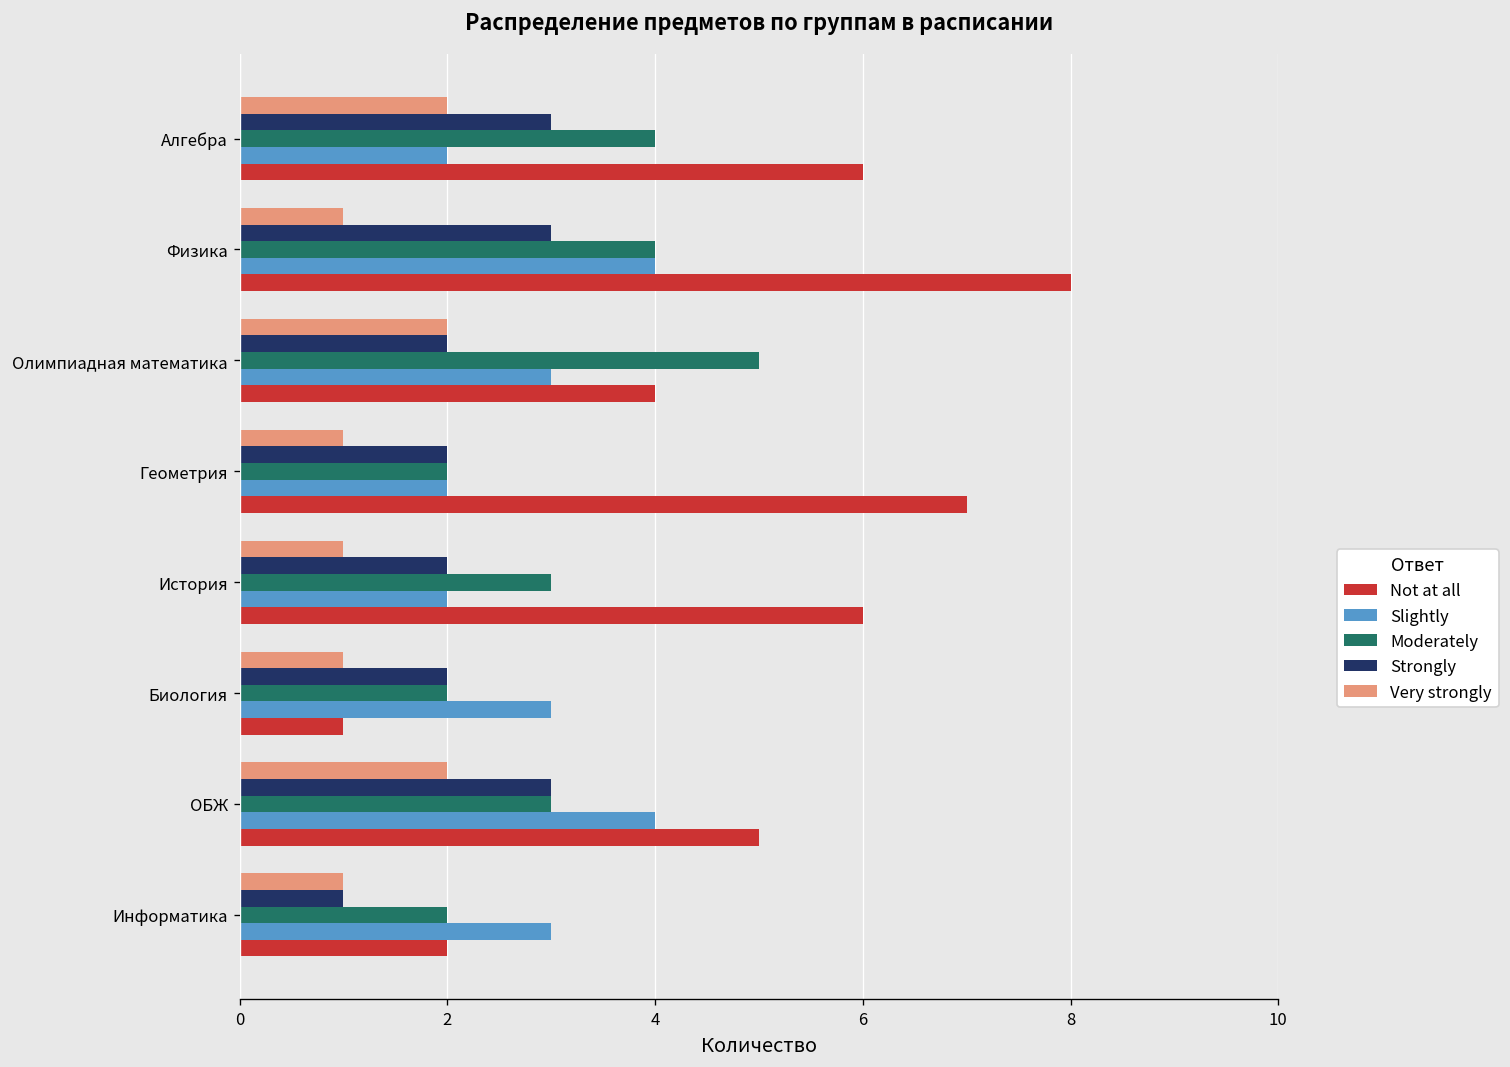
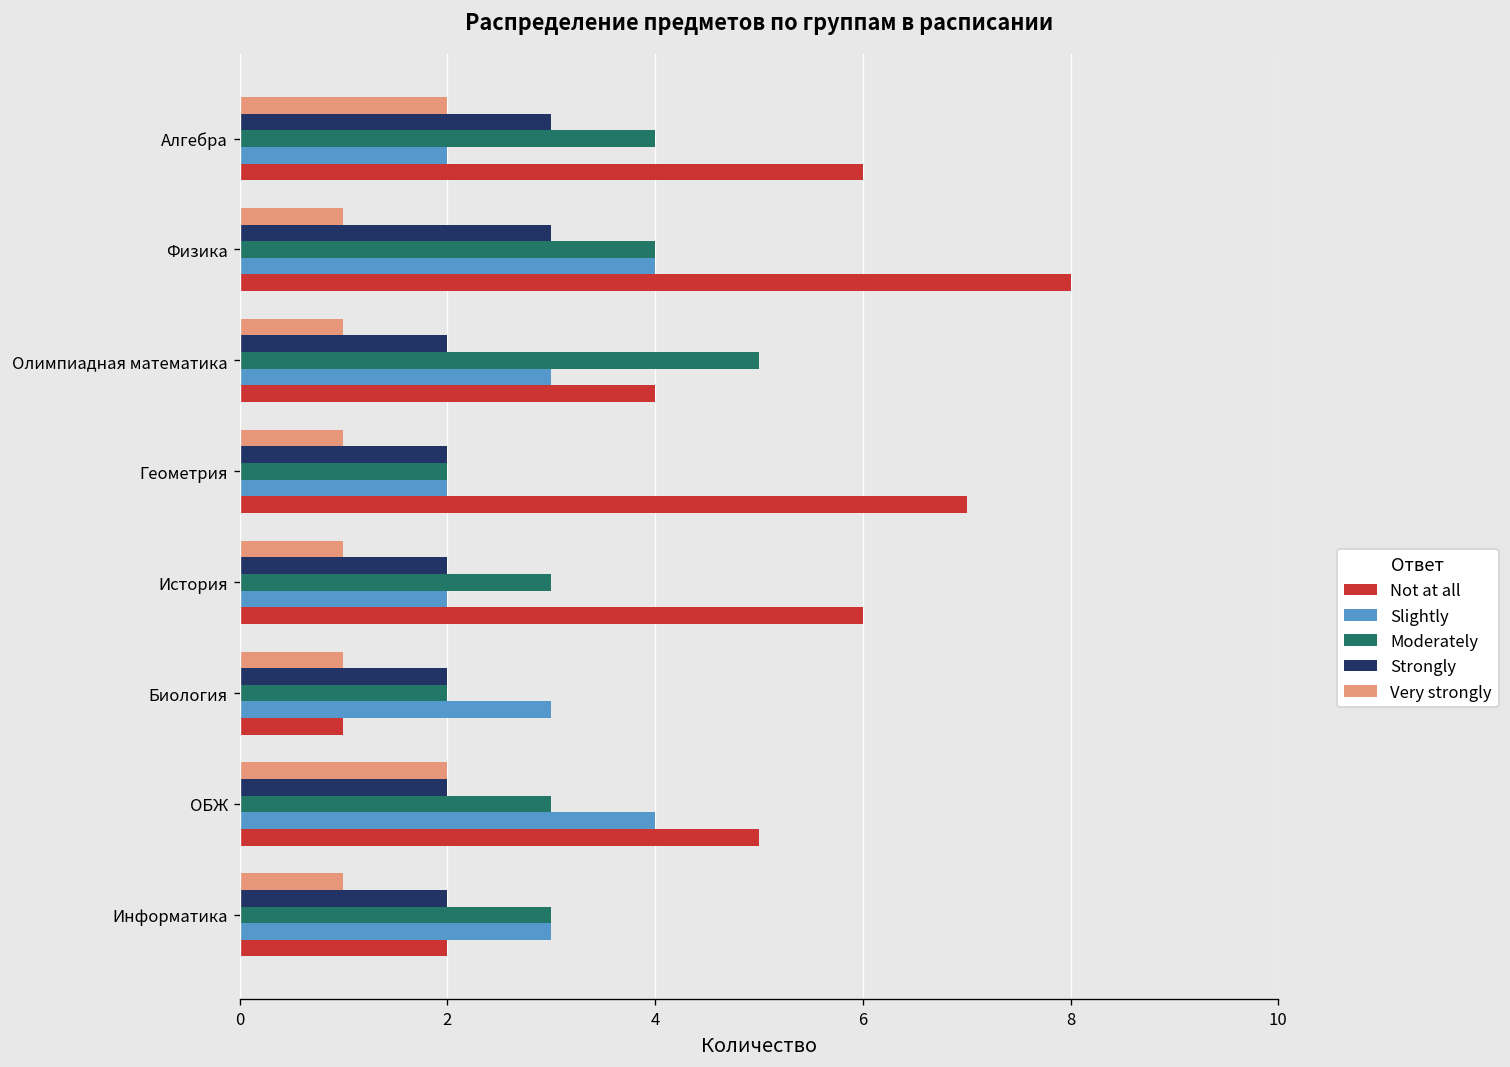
  {
    "Not at all": {
      "Алгебра": 6,
      "Физика": 8,
      "Олимпиадная математика": 4,
      "Геометрия": 7,
      "История": 6,
      "Биология": 1,
      "ОБЖ": 5,
      "Информатика": 2
    },
    "Slightly": {
      "Алгебра": 2,
      "Физика": 4,
      "Олимпиадная математика": 3,
      "Геометрия": 2,
      "История": 2,
      "Биология": 3,
      "ОБЖ": 4,
      "Информатика": 3
    },
    "Moderately": {
      "Алгебра": 4,
      "Физика": 4,
      "Олимпиадная математика": 5,
      "Геометрия": 2,
      "История": 3,
      "Биология": 2,
      "ОБЖ": 3,
-     "Информатика": 2
+     "Информатика": 3
    },
    "Strongly": {
      "Алгебра": 3,
      "Физика": 3,
      "Олимпиадная математика": 2,
      "Геометрия": 2,
      "История": 2,
      "Биология": 2,
-     "ОБЖ": 3,
-     "Информатика": 1
+     "ОБЖ": 2,
+     "Информатика": 2
    },
    "Very strongly": {
      "Алгебра": 2,
      "Физика": 1,
-     "Олимпиадная математика": 2,
+     "Олимпиадная математика": 1,
      "Геометрия": 1,
      "История": 1,
      "Биология": 1,
      "ОБЖ": 2,
      "Информатика": 1
    }
  }
